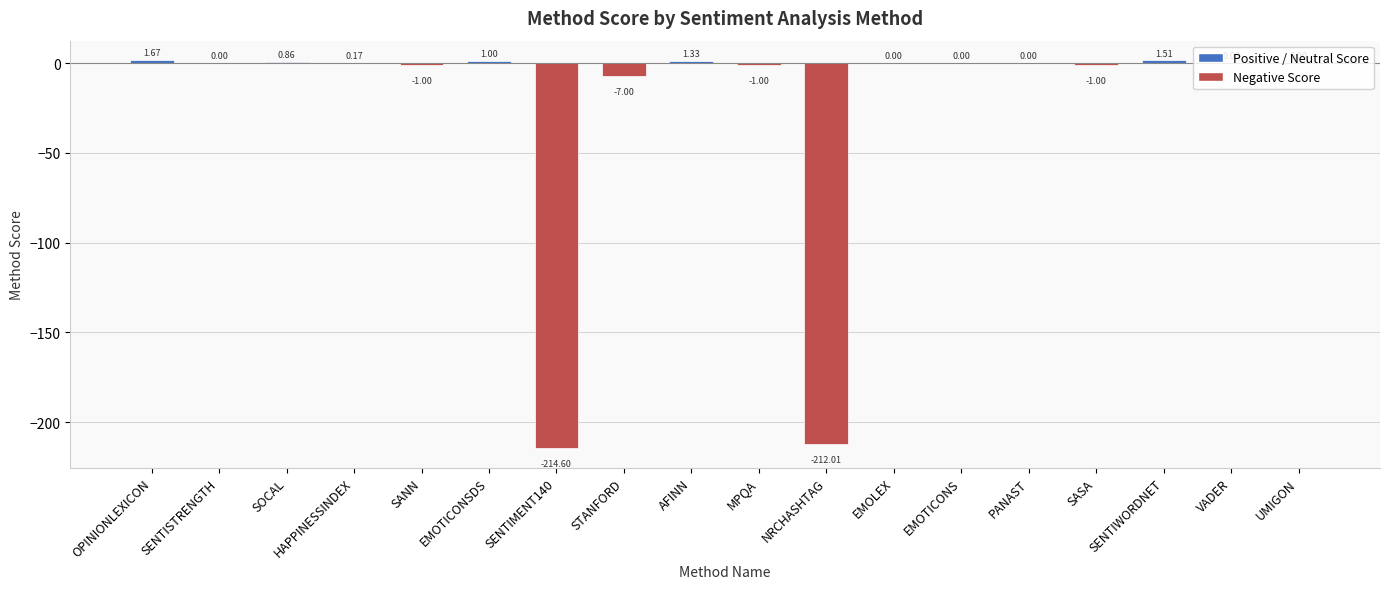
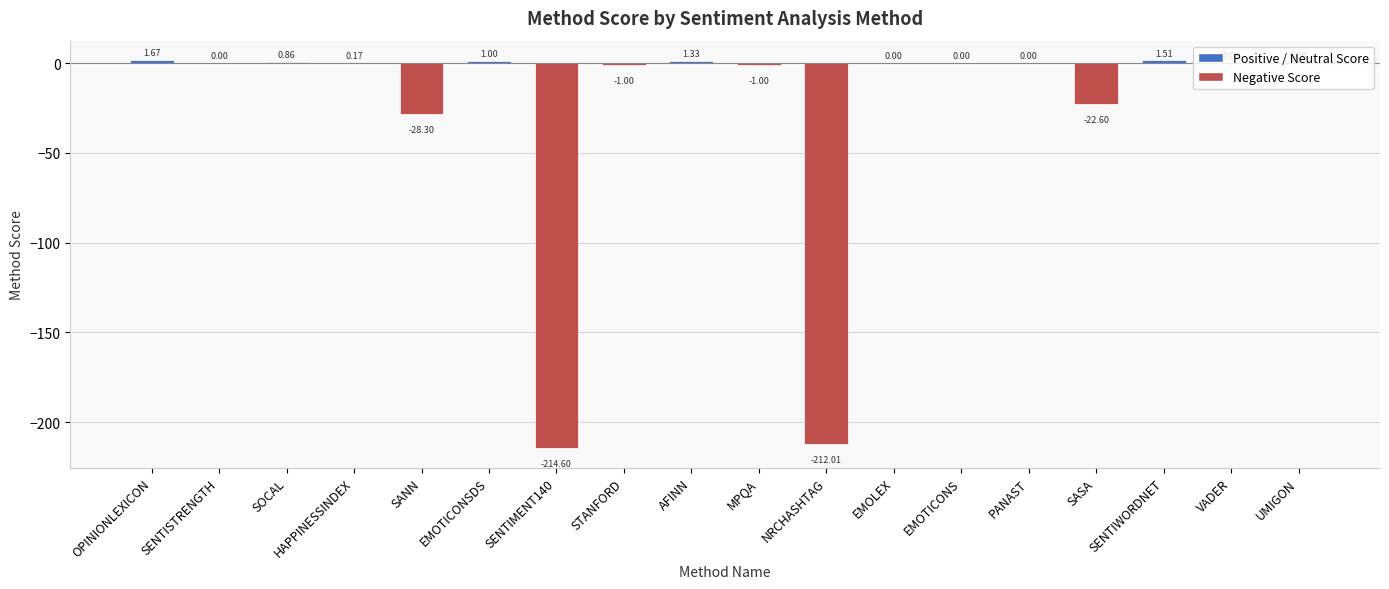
  {
    "OPINIONLEXICON": 1.67,
    "SENTISTRENGTH": 0.00,
    "SOCAL": 0.86,
    "HAPPINESSINDEX": 0.17,
-   "SANN": -1.00,
+   "SANN": -28.30,
    "EMOTICONSDS": 1.00,
    "SENTIMENT140": -214.60,
-   "STANFORD": -7.00,
+   "STANFORD": -1.00,
    "AFINN": 1.33,
    "MPQA": -1.00,
    "NRCHASHTAG": -212.01,
    "EMOLEX": 0.00,
    "EMOTICONS": 0.00,
    "PANAST": 0.00,
-   "SASA": -1.00,
+   "SASA": -22.60,
    "SENTIWORDNET": 1.51
  }
